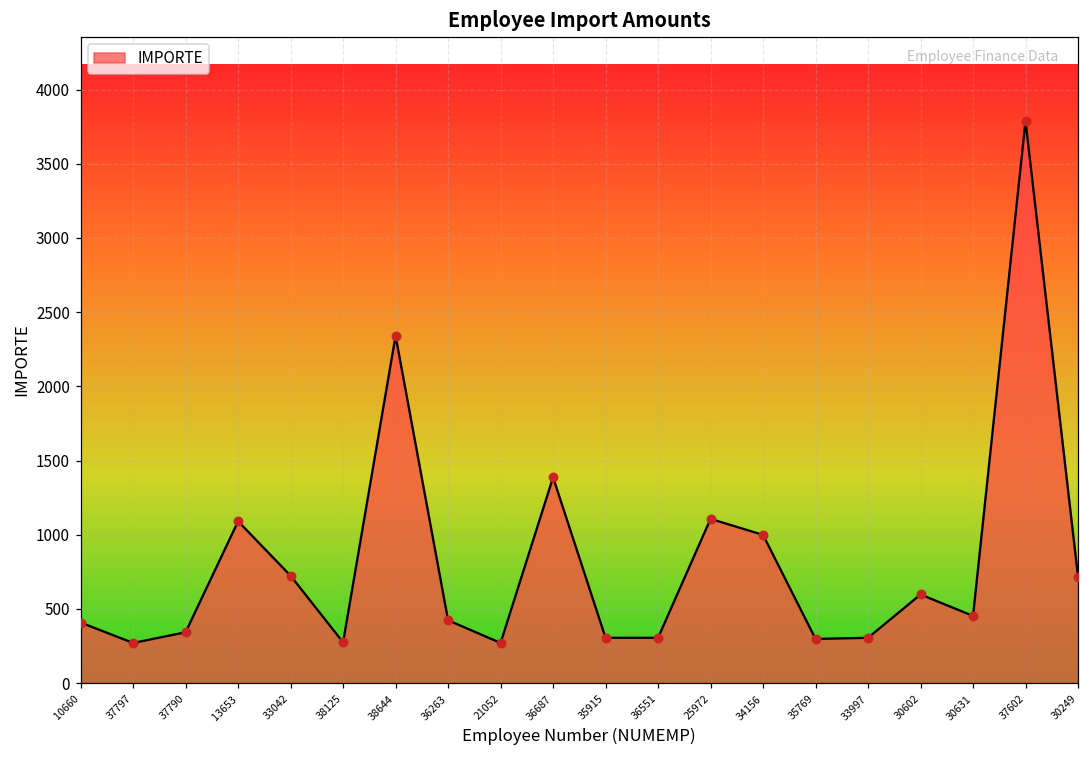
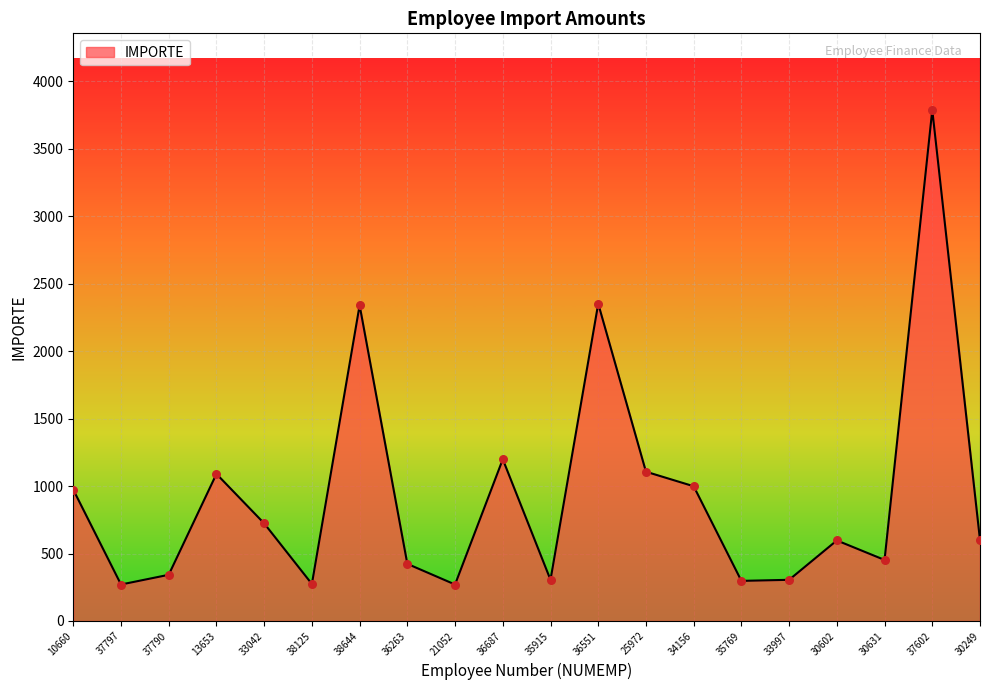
  {
-   "10660": 410,
+   "10660": 970,
    "37797": 270,
    "37790": 340,
    "13653": 1090,
    "33042": 720,
    "38125": 270,
    "38644": 2340,
    "36263": 420,
    "21052": 270,
-   "36687": 1390,
+   "36687": 1200,
    "35915": 310,
-   "36551": 310,
+   "36551": 2350,
    "25972": 1110,
    "34156": 1000,
    "35769": 300,
    "33997": 310,
    "30602": 600,
    "30631": 450,
    "37602": 3790,
-   "30249": 720
+   "30249": 600
  }
